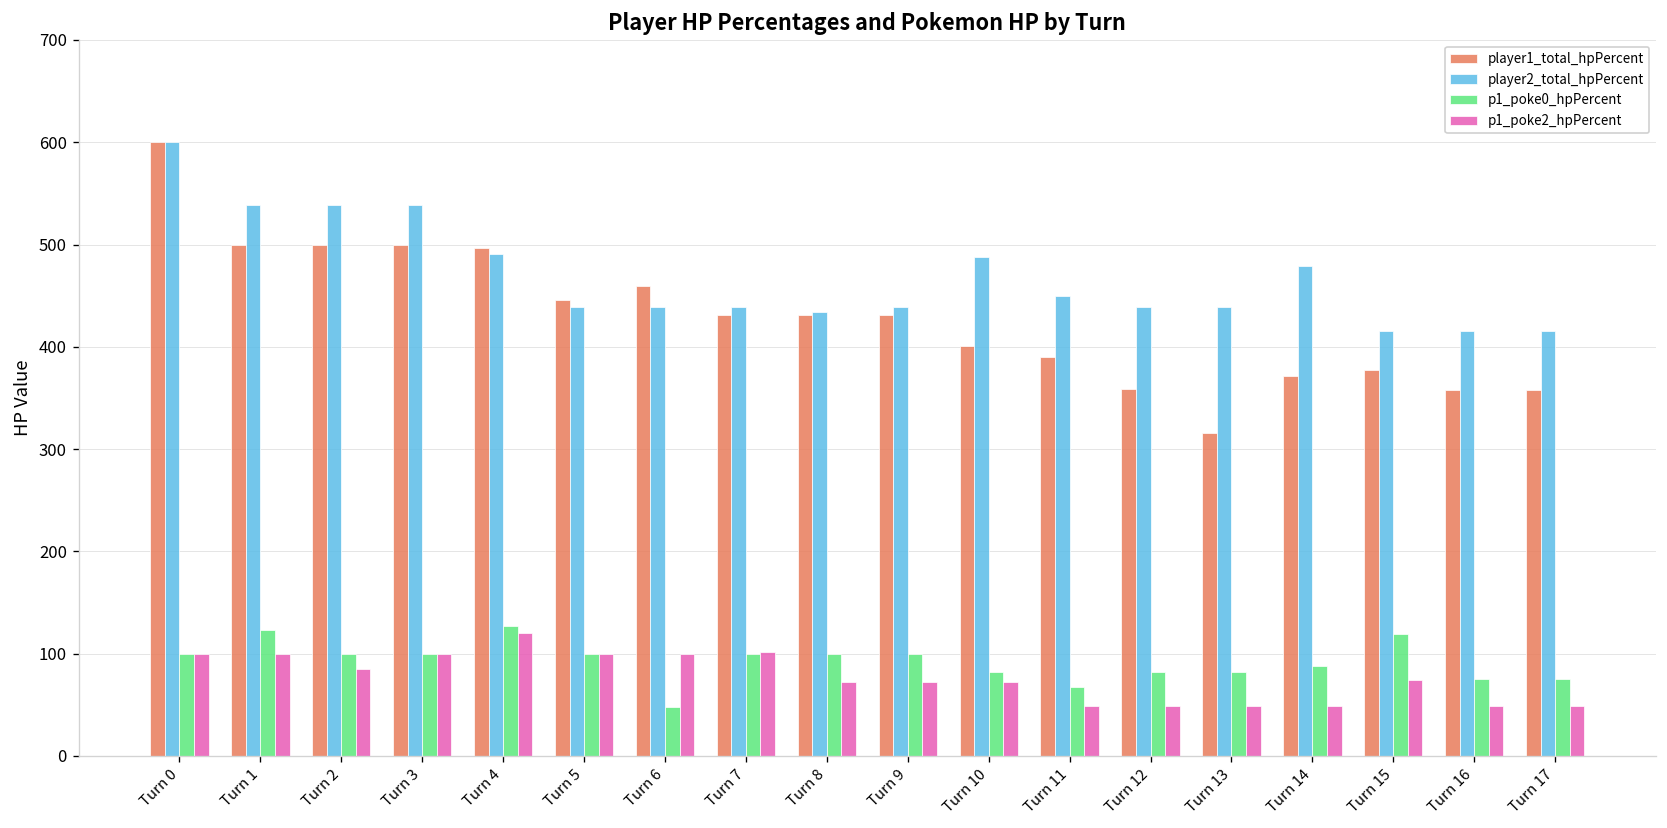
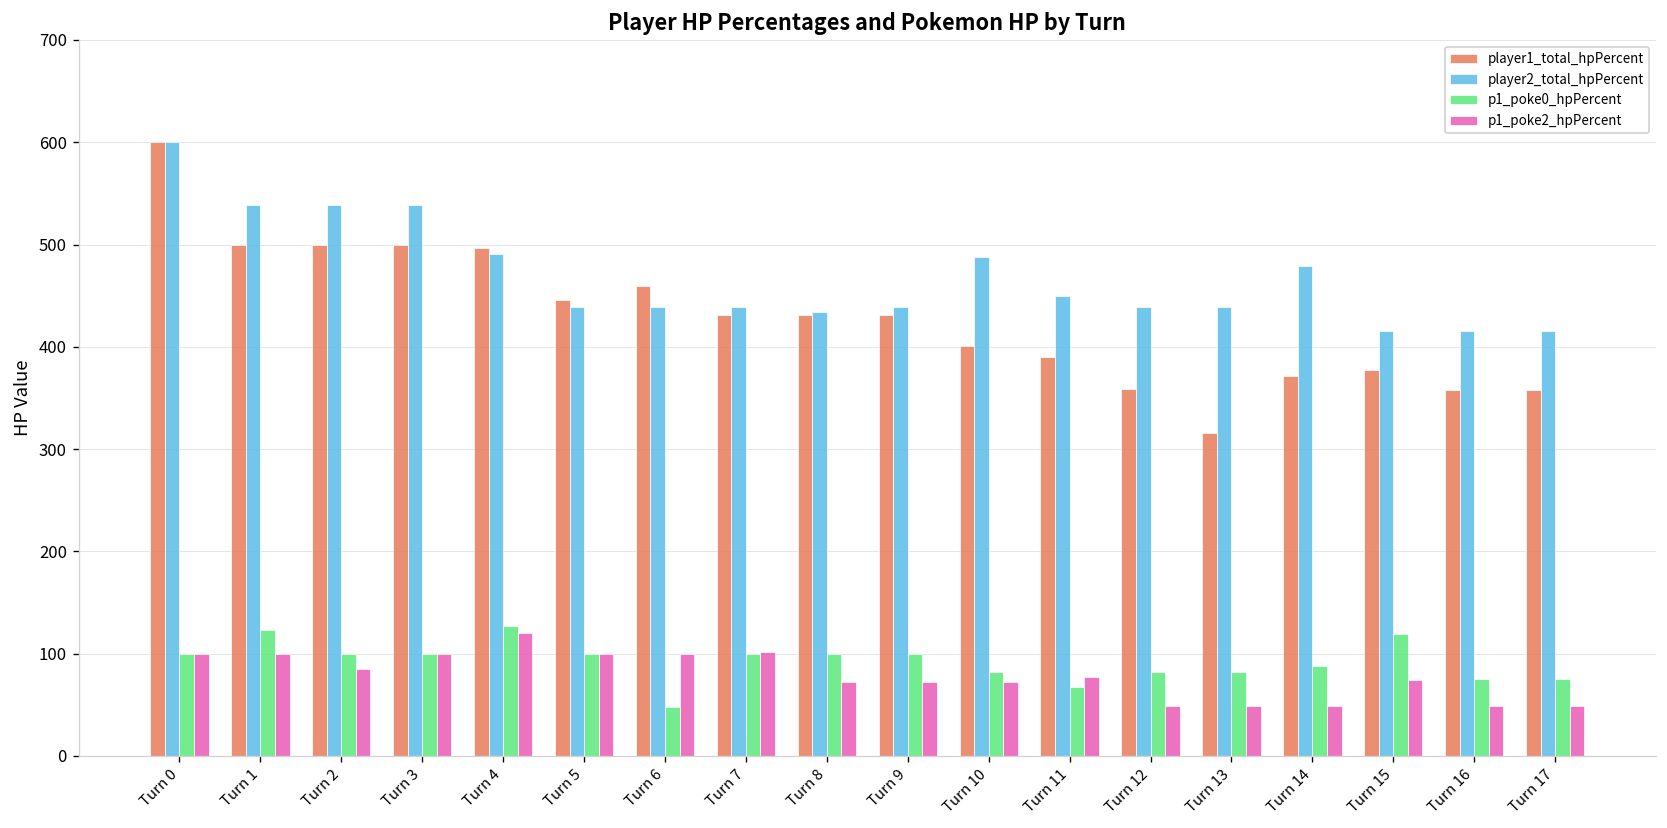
  {
    "player1_total_hpPercent": {
      "Turn 0": 600,
      "Turn 1": 500,
      "Turn 2": 500,
      "Turn 3": 500,
      "Turn 4": 500,
      "Turn 5": 450,
      "Turn 6": 460,
      "Turn 7": 430,
      "Turn 8": 430,
      "Turn 9": 430,
      "Turn 10": 400,
      "Turn 11": 390,
      "Turn 12": 360,
      "Turn 13": 320,
      "Turn 14": 370,
      "Turn 15": 380,
      "Turn 16": 360,
      "Turn 17": 360
    },
    "player2_total_hpPercent": {
      "Turn 0": 600,
      "Turn 1": 540,
      "Turn 2": 540,
      "Turn 3": 540,
      "Turn 4": 490,
      "Turn 5": 440,
      "Turn 6": 440,
      "Turn 7": 440,
      "Turn 8": 430,
      "Turn 9": 440,
      "Turn 10": 490,
      "Turn 11": 450,
      "Turn 12": 440,
      "Turn 13": 440,
      "Turn 14": 480,
      "Turn 15": 420,
      "Turn 16": 420,
      "Turn 17": 420
    },
    "p1_poke0_hpPercent": {
      "Turn 0": 100,
      "Turn 1": 120,
      "Turn 2": 100,
      "Turn 3": 100,
      "Turn 4": 130,
      "Turn 5": 100,
      "Turn 6": 50,
      "Turn 7": 100,
      "Turn 8": 100,
      "Turn 9": 100,
      "Turn 10": 80,
      "Turn 11": 70,
      "Turn 12": 80,
      "Turn 13": 80,
      "Turn 14": 90,
      "Turn 15": 120,
      "Turn 16": 80,
      "Turn 17": 80
    },
    "p1_poke2_hpPercent": {
      "Turn 0": 100,
      "Turn 1": 100,
      "Turn 2": 90,
      "Turn 3": 100,
      "Turn 4": 120,
      "Turn 5": 100,
      "Turn 6": 100,
      "Turn 7": 100,
      "Turn 8": 70,
      "Turn 9": 70,
      "Turn 10": 70,
-     "Turn 11": 50,
+     "Turn 11": 80,
      "Turn 12": 50,
      "Turn 13": 50,
      "Turn 14": 50,
      "Turn 15": 70,
      "Turn 16": 50,
      "Turn 17": 50
    }
  }
